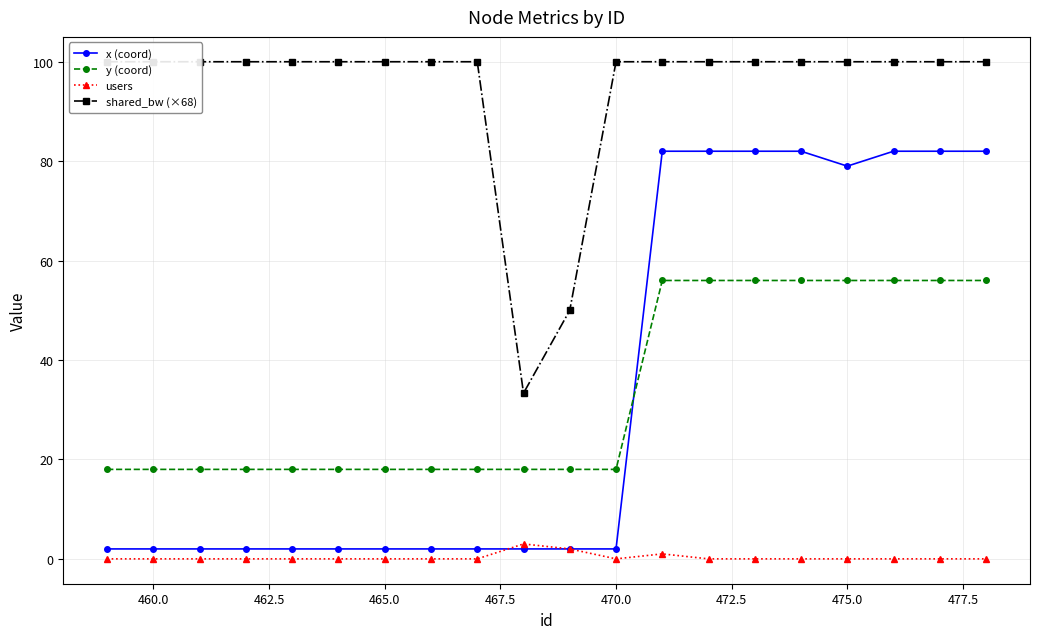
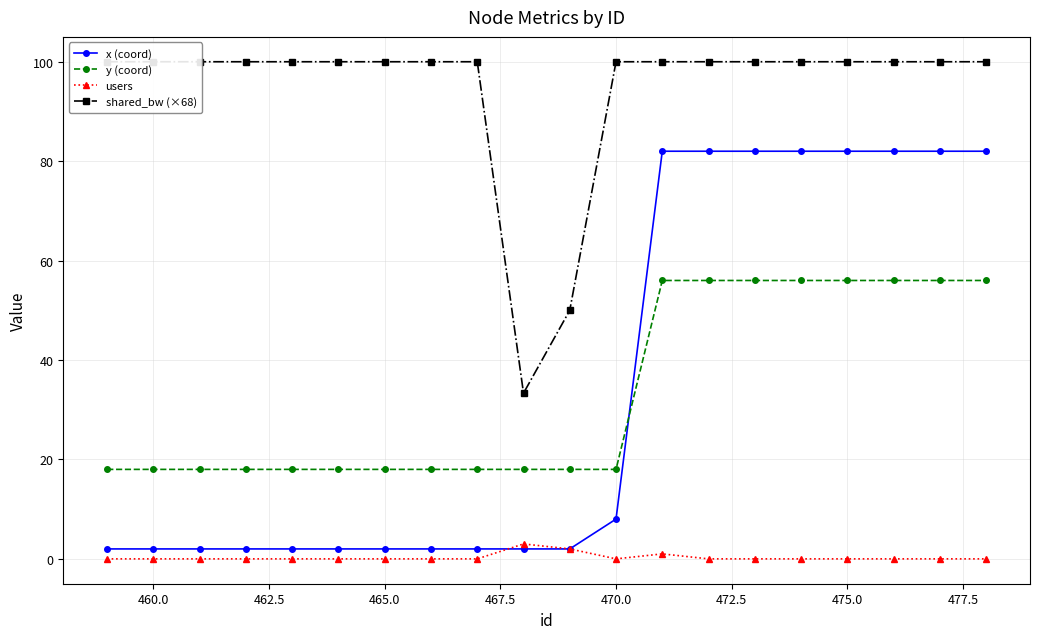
  {
    "x (coord)": {
      "460.0": 2,
      "465.0": 2,
-     "470.0": 2,
-     "475.0": 79
+     "470.0": 8,
+     "475.0": 82
    },
    "y (coord)": {
      "460.0": 18,
      "465.0": 18,
      "470.0": 18,
      "475.0": 56
    },
    "users": {
      "460.0": 0,
      "465.0": 0,
      "470.0": 0,
      "475.0": 0
    },
    "shared_bw (×68)": {
      "465.0": 100,
      "470.0": 100,
      "475.0": 100
    }
  }
